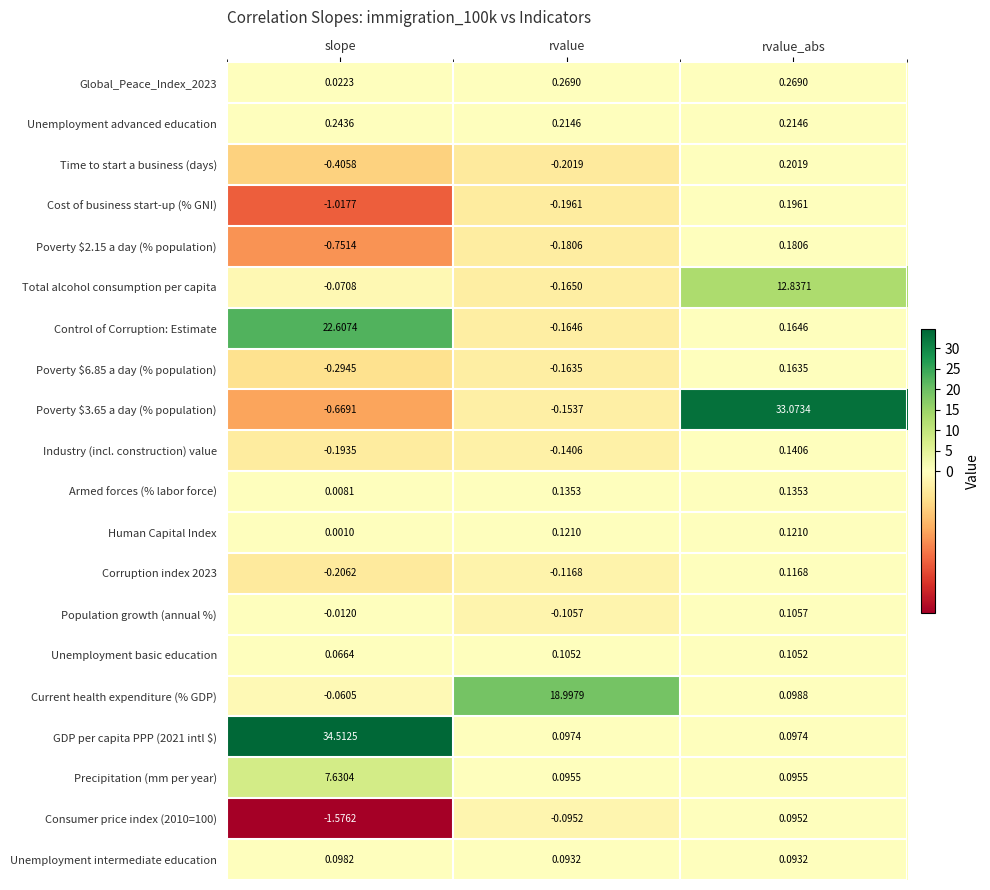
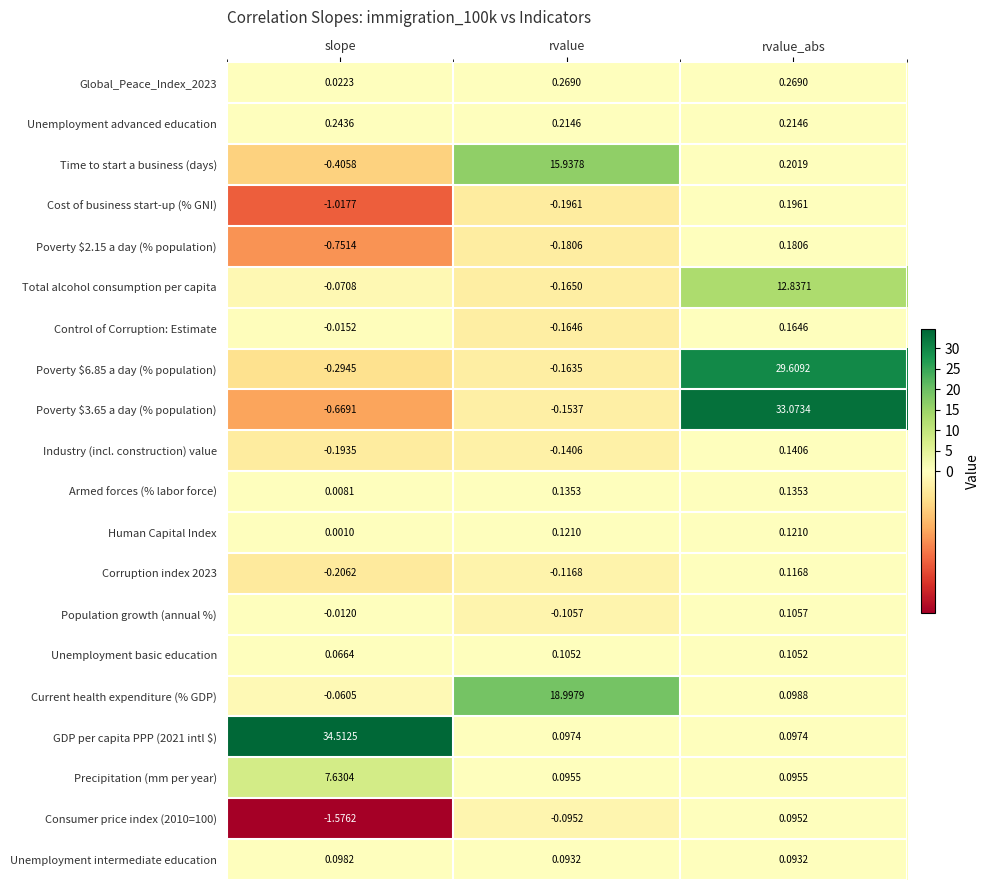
  {
    "Global_Peace_Index_2023": {
      "slope": 0.0223,
      "rvalue": 0.2690,
      "rvalue_abs": 0.2690
    },
    "Unemployment advanced education": {
      "slope": 0.2436,
      "rvalue": 0.2146,
      "rvalue_abs": 0.2146
    },
    "Time to start a business (days)": {
      "slope": -0.4058,
-     "rvalue": -0.2019,
+     "rvalue": 15.9378,
      "rvalue_abs": 0.2019
    },
    "Cost of business start-up (% GNI)": {
      "slope": -1.0177,
      "rvalue": -0.1961,
      "rvalue_abs": 0.1961
    },
    "Poverty $2.15 a day (% population)": {
      "slope": -0.7514,
      "rvalue": -0.1806,
      "rvalue_abs": 0.1806
    },
    "Total alcohol consumption per capita": {
      "slope": -0.0708,
      "rvalue": -0.1650,
      "rvalue_abs": 12.8371
    },
    "Control of Corruption: Estimate": {
-     "slope": 22.6074,
+     "slope": -0.0152,
      "rvalue": -0.1646,
      "rvalue_abs": 0.1646
    },
    "Poverty $6.85 a day (% population)": {
      "slope": -0.2945,
      "rvalue": -0.1635,
-     "rvalue_abs": 0.1635
+     "rvalue_abs": 29.6092
    },
    "Poverty $3.65 a day (% population)": {
      "slope": -0.6691,
      "rvalue": -0.1537,
      "rvalue_abs": 33.0734
    },
    "Industry (incl. construction) value": {
      "slope": -0.1935,
      "rvalue": -0.1406,
      "rvalue_abs": 0.1406
    },
    "Armed forces (% labor force)": {
      "slope": 0.0081,
      "rvalue": 0.1353,
      "rvalue_abs": 0.1353
    },
    "Human Capital Index": {
      "slope": 0.0010,
      "rvalue": 0.1210,
      "rvalue_abs": 0.1210
    },
    "Corruption index 2023": {
      "slope": -0.2062,
      "rvalue": -0.1168,
      "rvalue_abs": 0.1168
    },
    "Population growth (annual %)": {
      "slope": -0.0120,
      "rvalue": -0.1057,
      "rvalue_abs": 0.1057
    },
    "Unemployment basic education": {
      "slope": 0.0664,
      "rvalue": 0.1052,
      "rvalue_abs": 0.1052
    },
    "Current health expenditure (% GDP)": {
      "slope": -0.0605,
      "rvalue": 18.9979,
      "rvalue_abs": 0.0988
    },
    "GDP per capita PPP (2021 intl $)": {
      "slope": 34.5125,
      "rvalue": 0.0974,
      "rvalue_abs": 0.0974
    },
    "Precipitation (mm per year)": {
      "slope": 7.6304,
      "rvalue": 0.0955,
      "rvalue_abs": 0.0955
    },
    "Consumer price index (2010=100)": {
      "slope": -1.5762,
      "rvalue": -0.0952,
      "rvalue_abs": 0.0952
    },
    "Unemployment intermediate education": {
      "slope": 0.0982,
      "rvalue": 0.0932,
      "rvalue_abs": 0.0932
    }
  }
